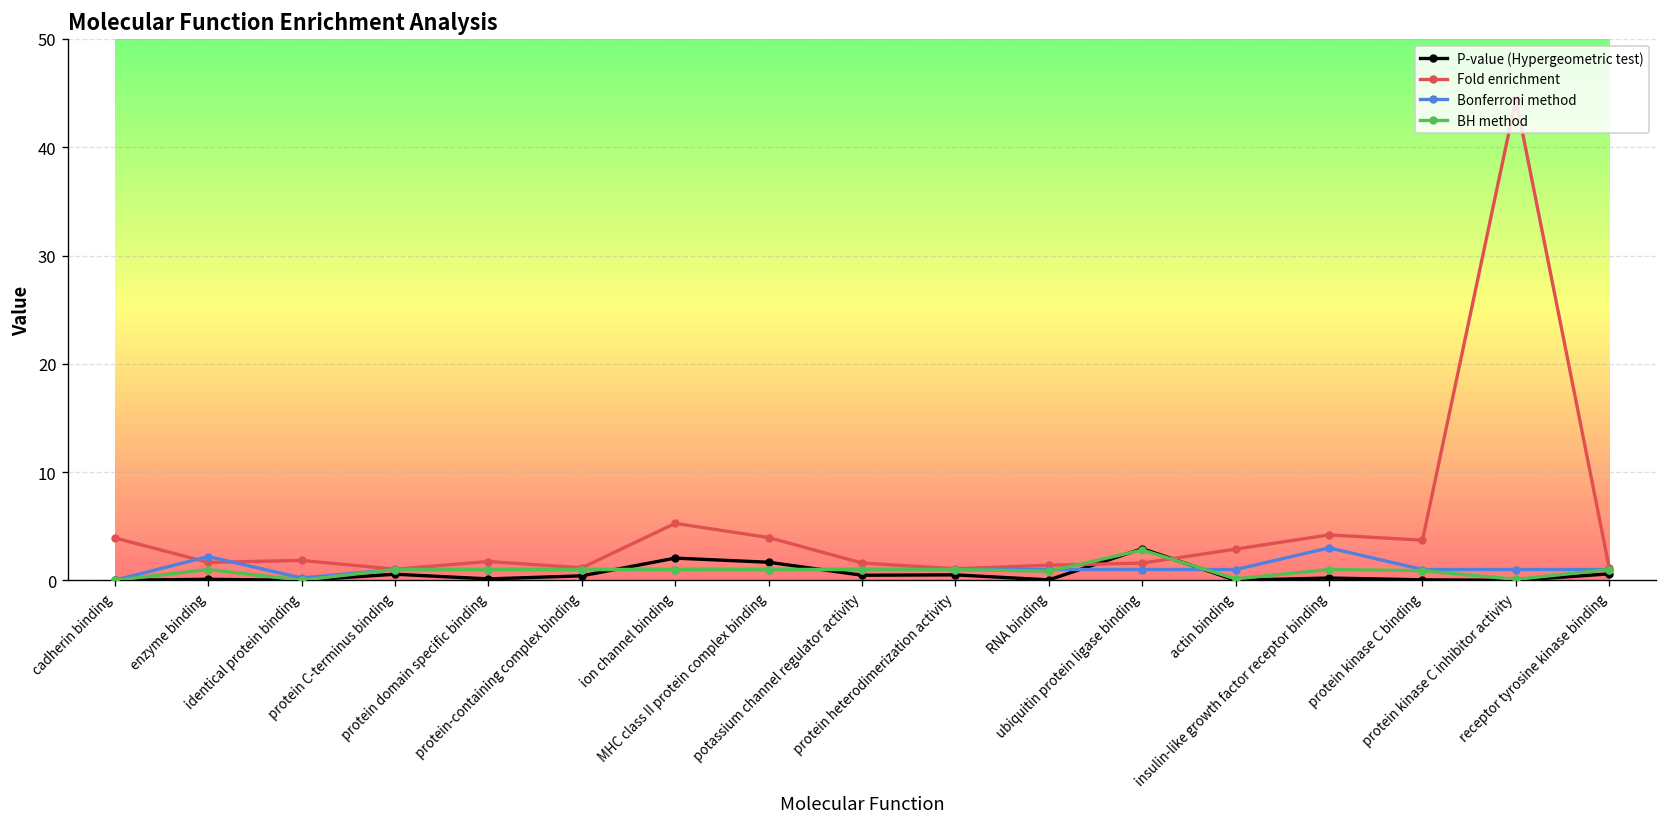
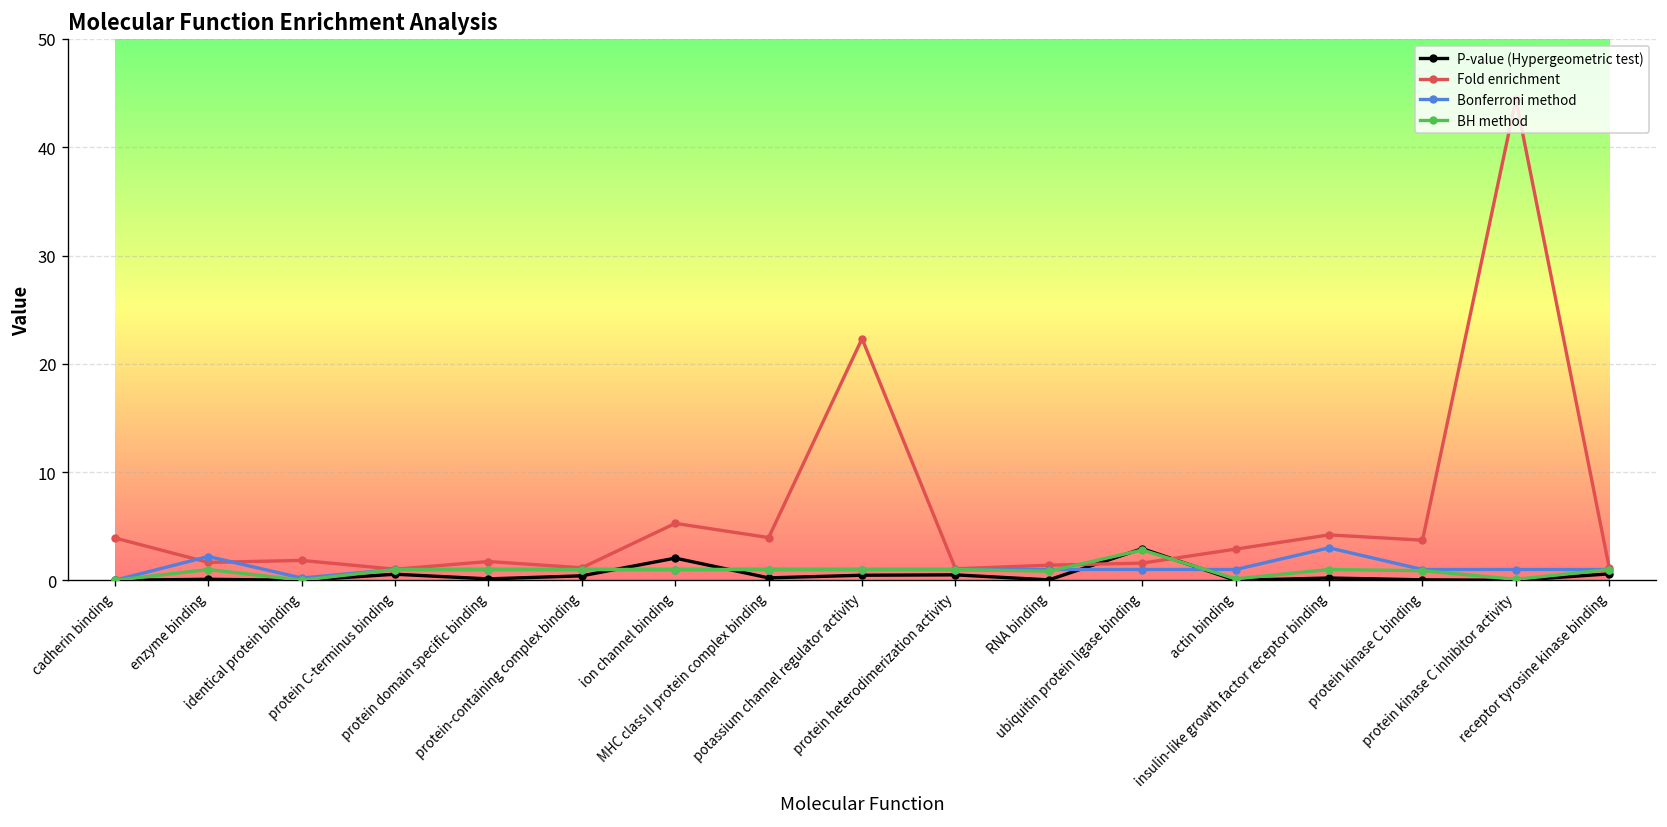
  {
    "P-value (Hypergeometric test)": {
      "enzyme binding": 0,
      "protein C-terminus binding": 1,
      "protein domain specific binding": 0,
      "protein-containing complex binding": 0,
      "ion channel binding": 2,
-     "MHC class II protein complex binding": 2,
+     "MHC class II protein complex binding": 0,
      "potassium channel regulator activity": 0,
      "protein heterodimerization activity": 1,
      "RNA binding": 0,
      "insulin-like growth factor receptor binding": 0,
      "protein kinase C binding": 0,
      "receptor tyrosine kinase binding": 1
    },
    "Fold enrichment": {
      "cadherin binding": 4,
      "enzyme binding": 2,
      "identical protein binding": 2,
      "protein domain specific binding": 2,
      "ion channel binding": 5,
      "MHC class II protein complex binding": 4,
-     "potassium channel regulator activity": 2,
+     "potassium channel regulator activity": 22,
      "RNA binding": 1,
      "ubiquitin protein ligase binding": 2,
      "actin binding": 3,
      "insulin-like growth factor receptor binding": 4,
      "protein kinase C binding": 4
    },
    "Bonferroni method": {
      "enzyme binding": 2,
      "ubiquitin protein ligase binding": 1,
      "actin binding": 1,
      "insulin-like growth factor receptor binding": 3,
      "protein kinase C inhibitor activity": 1
    },
    "BH method": {
      "enzyme binding": 1,
      "insulin-like growth factor receptor binding": 1
    }
  }
